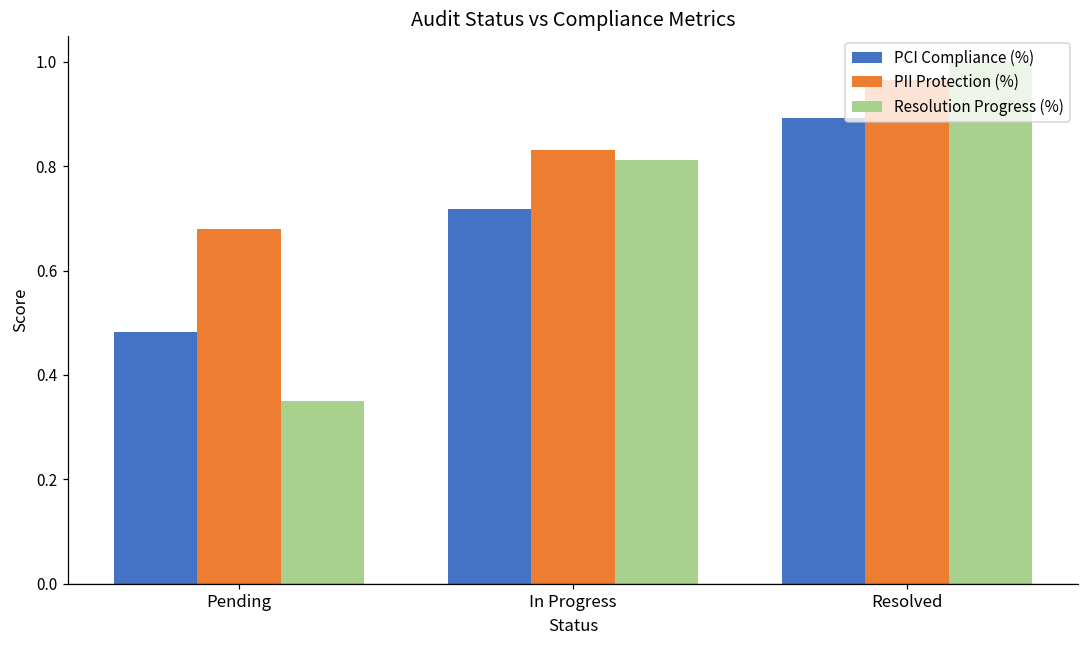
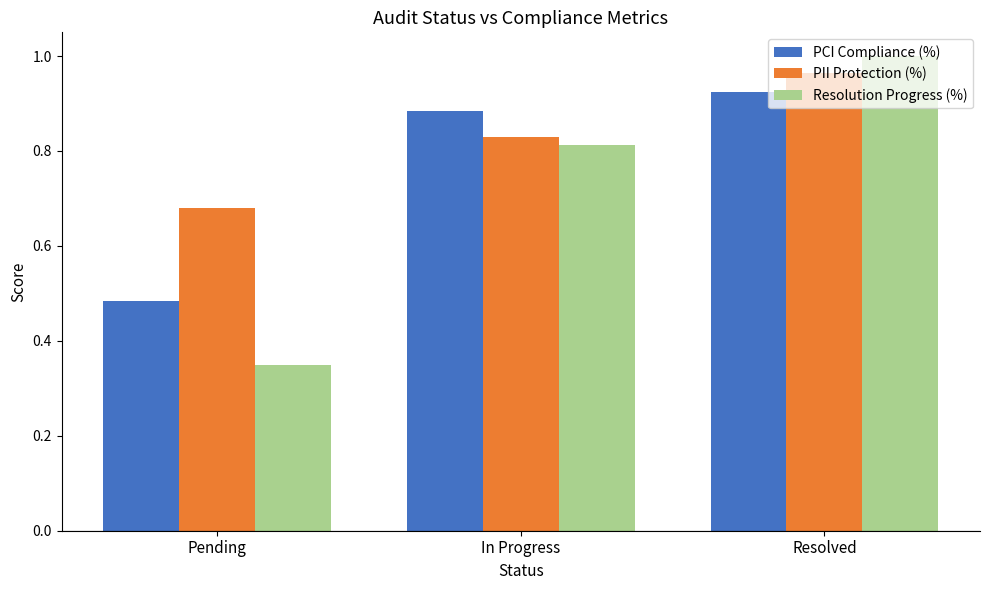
  {
    "PCI Compliance (%)": {
      "Pending": 0.48,
-     "In Progress": 0.72,
-     "Resolved": 0.89
+     "In Progress": 0.88,
+     "Resolved": 0.93
    },
    "PII Protection (%)": {
      "Pending": 0.68,
      "In Progress": 0.83
    },
    "Resolution Progress (%)": {
      "Pending": 0.35,
      "In Progress": 0.81
    }
  }
